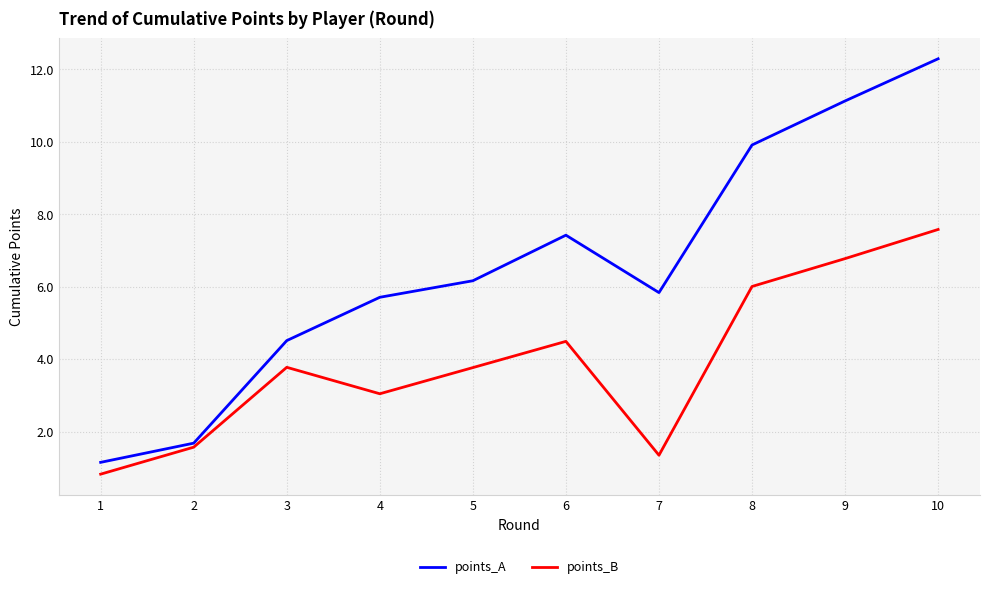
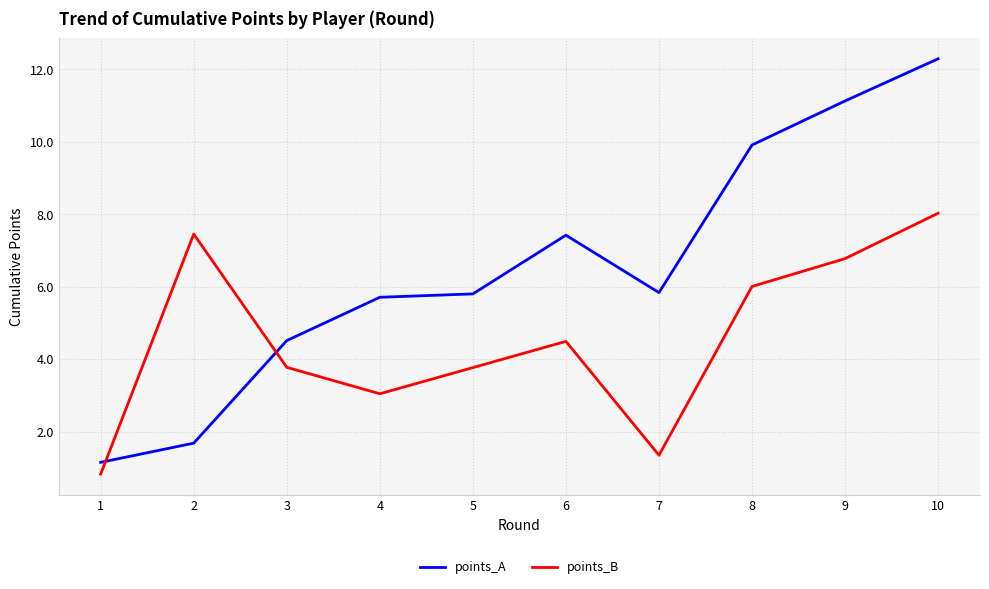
  {
    "points_A": {
      "1": 1.1,
      "2": 1.7,
      "3": 4.5,
      "4": 5.7,
-     "5": 6.2,
+     "5": 5.8,
      "6": 7.4,
      "7": 5.8,
      "8": 9.9,
      "9": 11.1,
      "10": 12.3
    },
    "points_B": {
      "1": 0.8,
-     "2": 1.6,
+     "2": 7.5,
      "3": 3.8,
      "4": 3.0,
      "5": 3.8,
      "6": 4.5,
      "7": 1.3,
      "8": 6.0,
      "9": 6.8,
-     "10": 7.6
+     "10": 8.0
    }
  }
